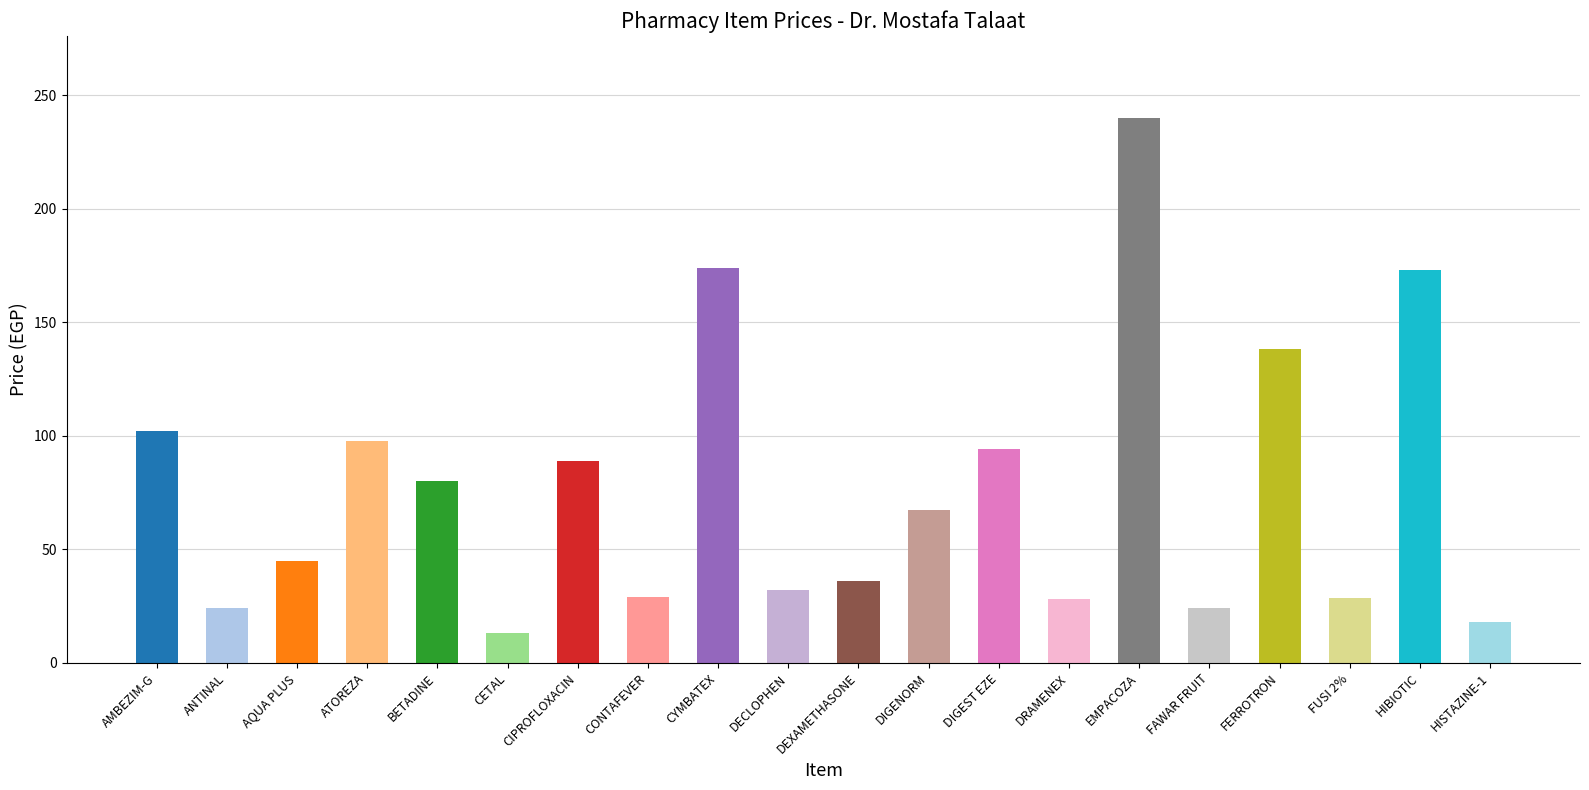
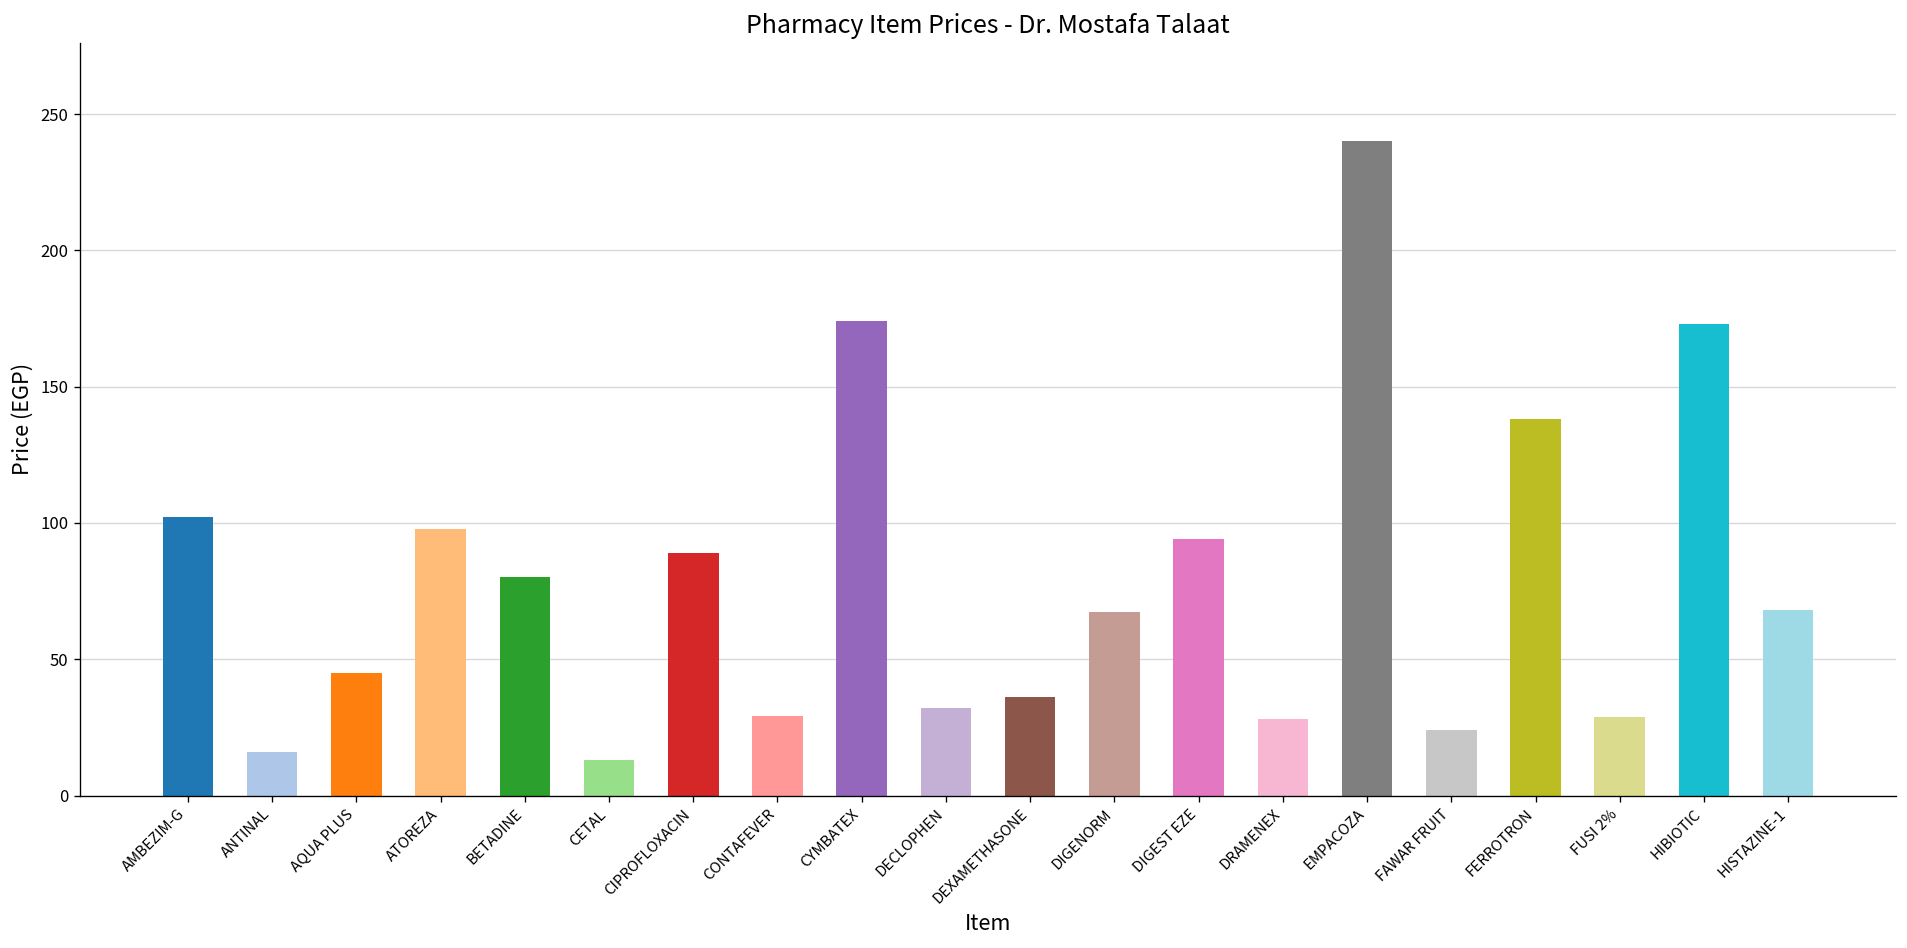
  {
    "AMBEZIM-G": 102,
-   "ANTINAL": 24,
+   "ANTINAL": 16,
    "AQUA PLUS": 45,
    "ATOREZA": 98,
    "BETADINE": 80,
    "CETAL": 13,
    "CIPROFLOXACIN": 89,
    "CONTAFEVER": 29,
    "CYMBATEX": 174,
    "DECLOPHEN": 32,
    "DEXAMETHASONE": 36,
    "DIGENORM": 68,
    "DIGEST EZE": 94,
    "DRAMENEX": 28,
    "EMPACOZA": 240,
    "FAWAR FRUIT": 24,
    "FERROTRON": 138,
    "FUSI 2%": 29,
    "HIBIOTIC": 173,
-   "HISTAZINE-1": 18
+   "HISTAZINE-1": 68
  }
